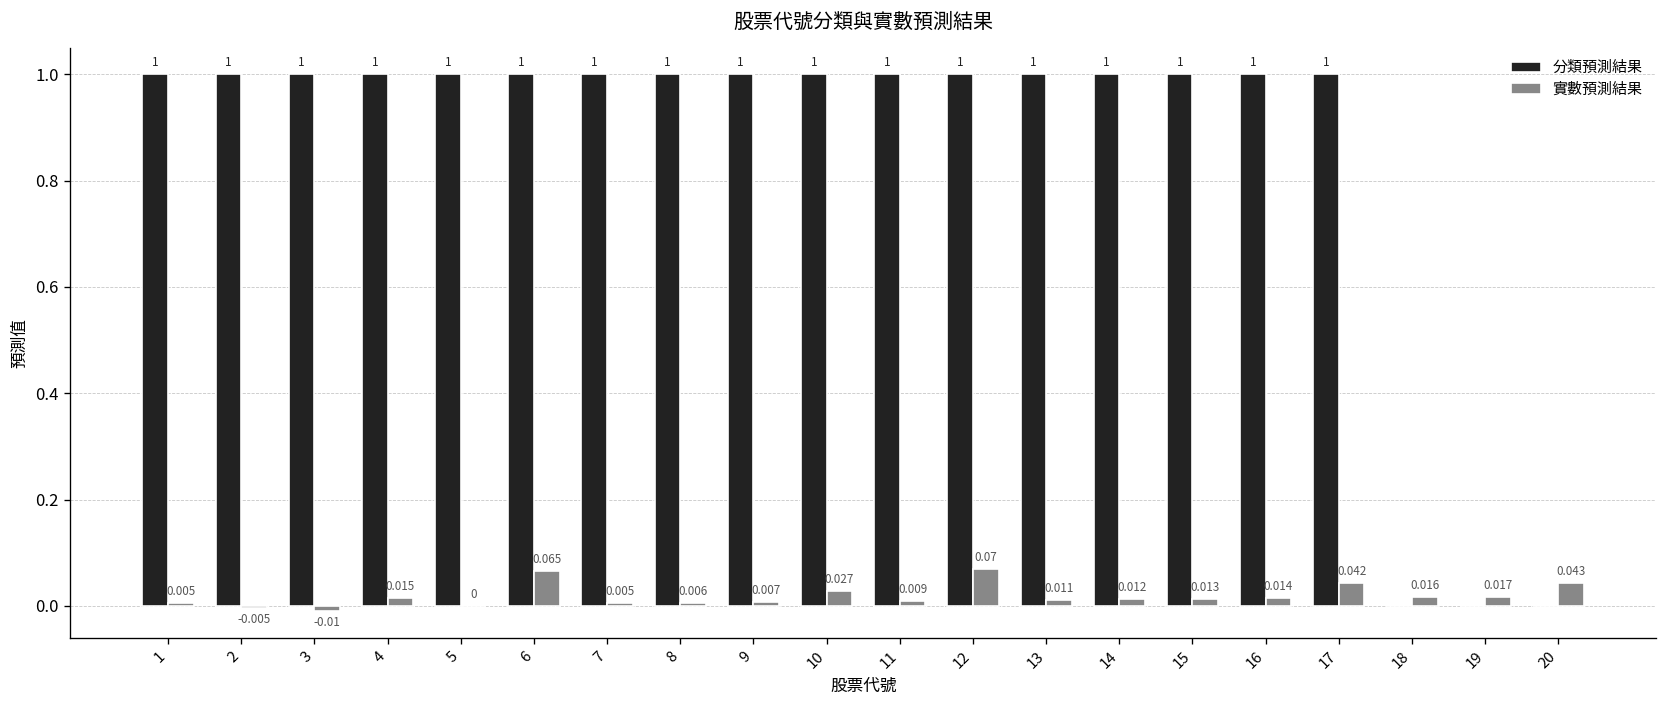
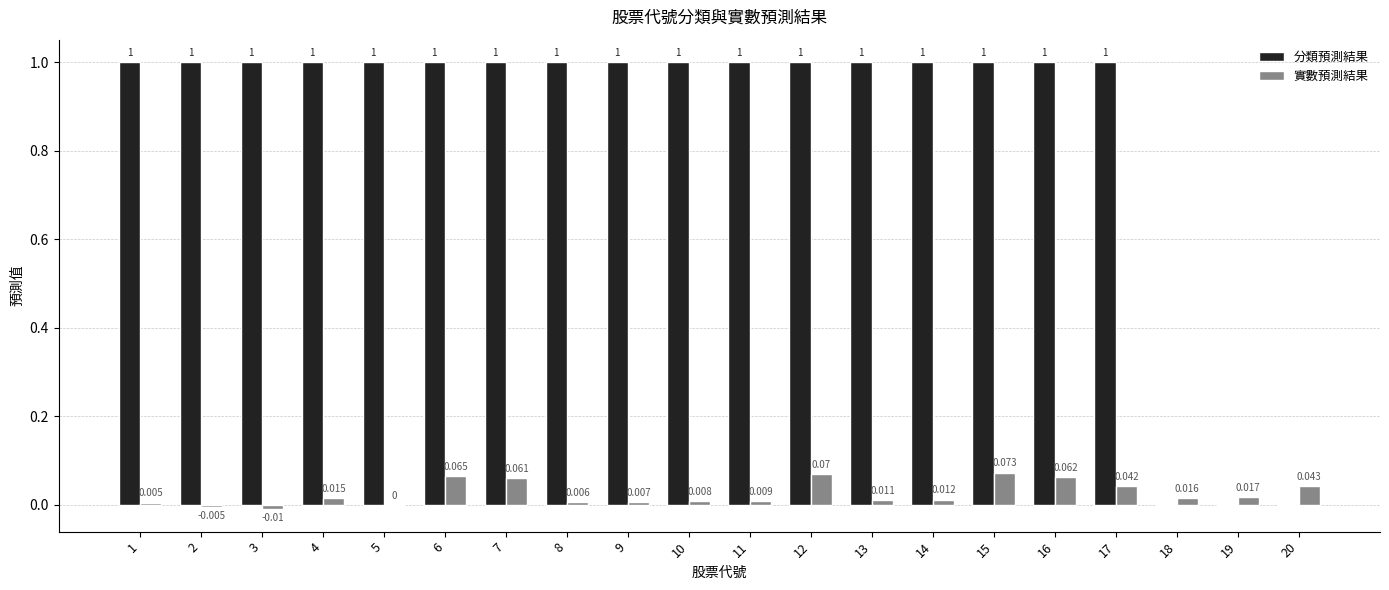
  {
    "分類預測結果": {
      "1": 1,
      "2": 1,
      "3": 1,
      "4": 1,
      "5": 1,
      "6": 1,
      "7": 1,
      "8": 1,
      "9": 1,
      "10": 1,
      "11": 1,
      "12": 1,
      "13": 1,
      "14": 1,
      "15": 1,
      "16": 1,
      "17": 1
    },
    "實數預測結果": {
      "1": 0.005,
      "2": -0.005,
      "3": -0.01,
      "4": 0.015,
      "5": 0,
      "6": 0.065,
-     "7": 0.005,
+     "7": 0.061,
      "8": 0.006,
      "9": 0.007,
-     "10": 0.027,
+     "10": 0.008,
      "11": 0.009,
      "12": 0.07,
      "13": 0.011,
      "14": 0.012,
-     "15": 0.013,
-     "16": 0.014,
+     "15": 0.073,
+     "16": 0.062,
      "17": 0.042,
      "18": 0.016,
      "19": 0.017,
      "20": 0.043
    }
  }
